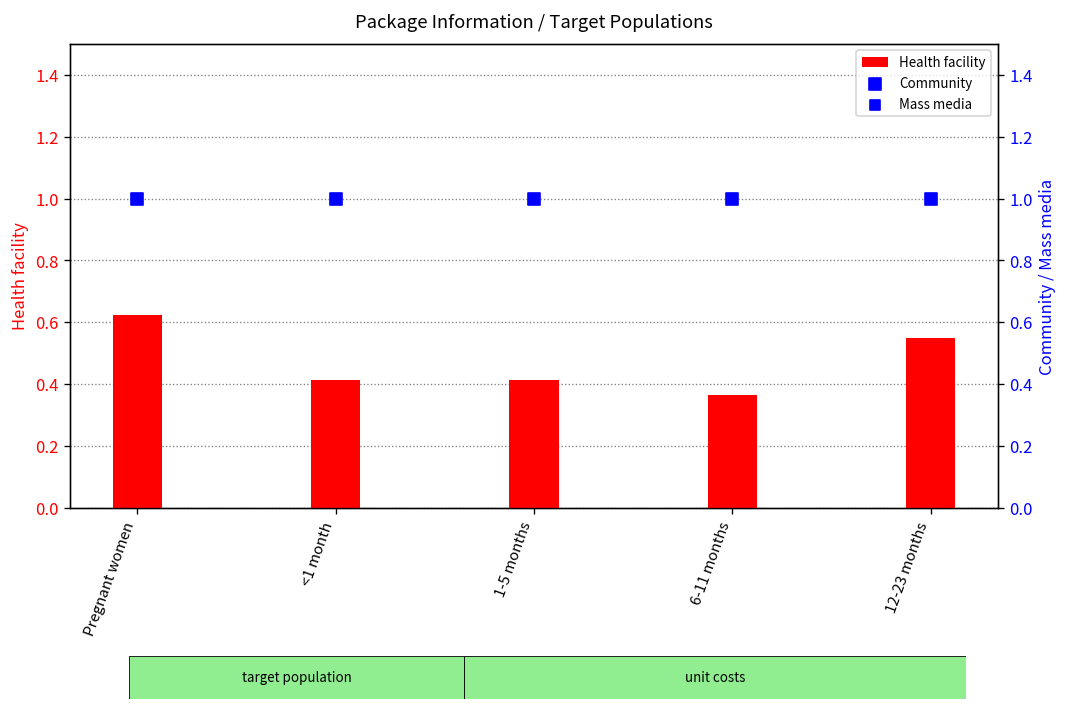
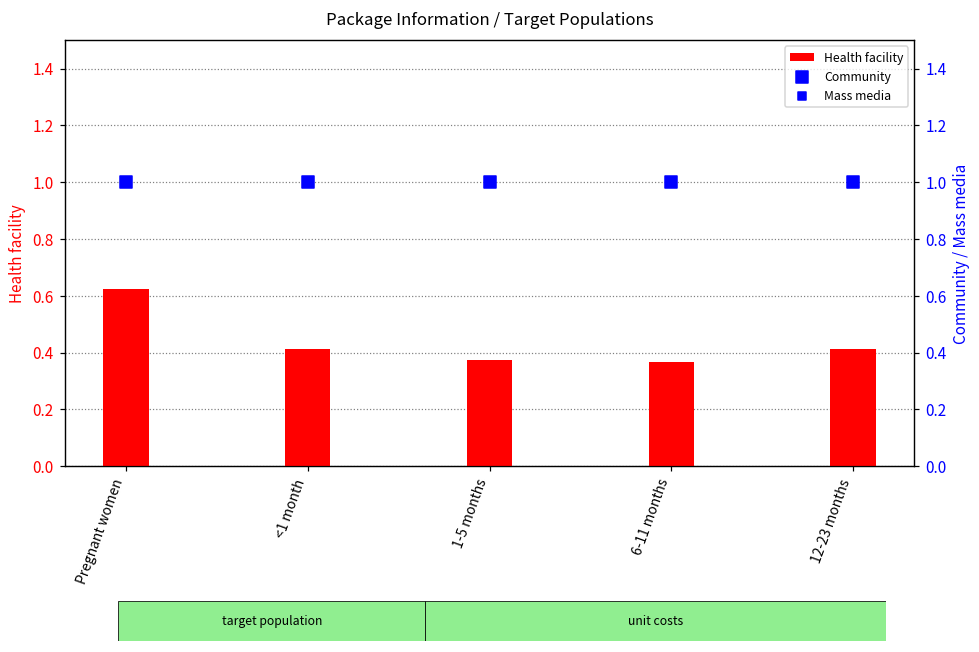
  {
    "Health facility": {
      "Pregnant women": 0.62,
      "<1 month": 0.41,
-     "1-5 months": 0.41,
+     "1-5 months": 0.37,
      "6-11 months": 0.37,
-     "12-23 months": 0.55
+     "12-23 months": 0.41
    }
  }
